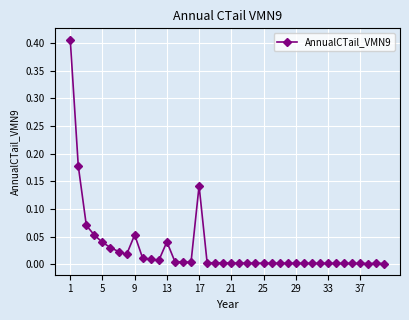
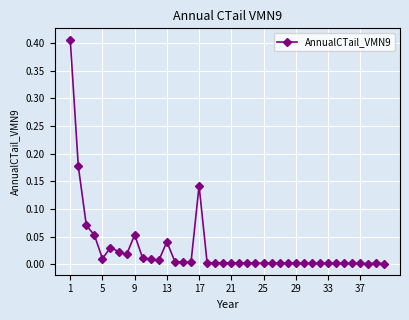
  {
    "1": 0.41,
-   "5": 0.04,
+   "5": 0.01,
    "9": 0.05,
    "13": 0.04,
    "17": 0.14,
    "21": 0.00,
    "25": 0.00,
    "29": 0.00,
    "33": 0.00,
    "37": 0.00
  }
